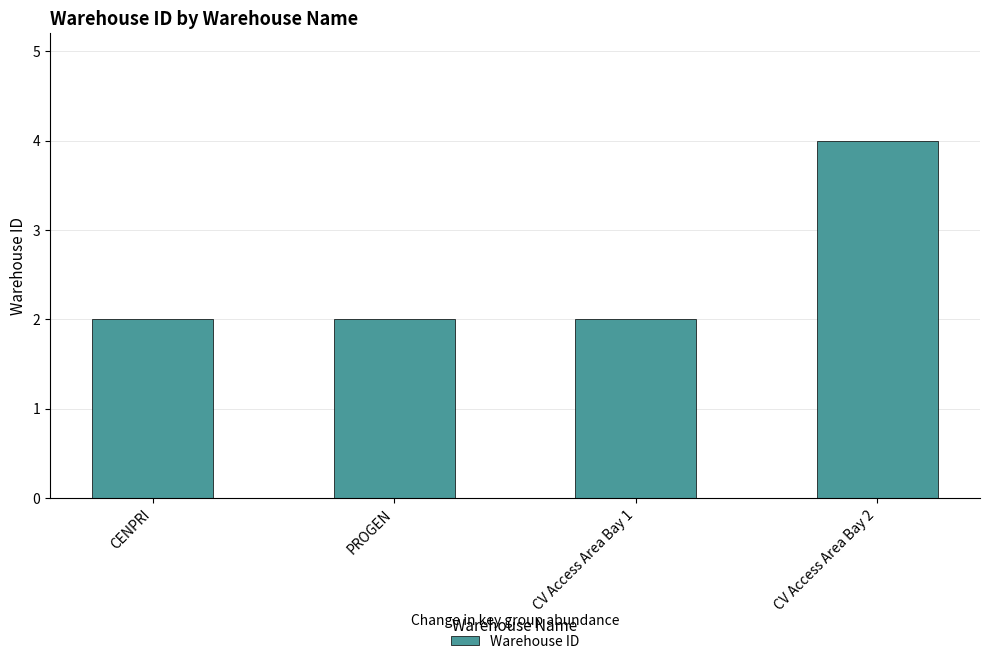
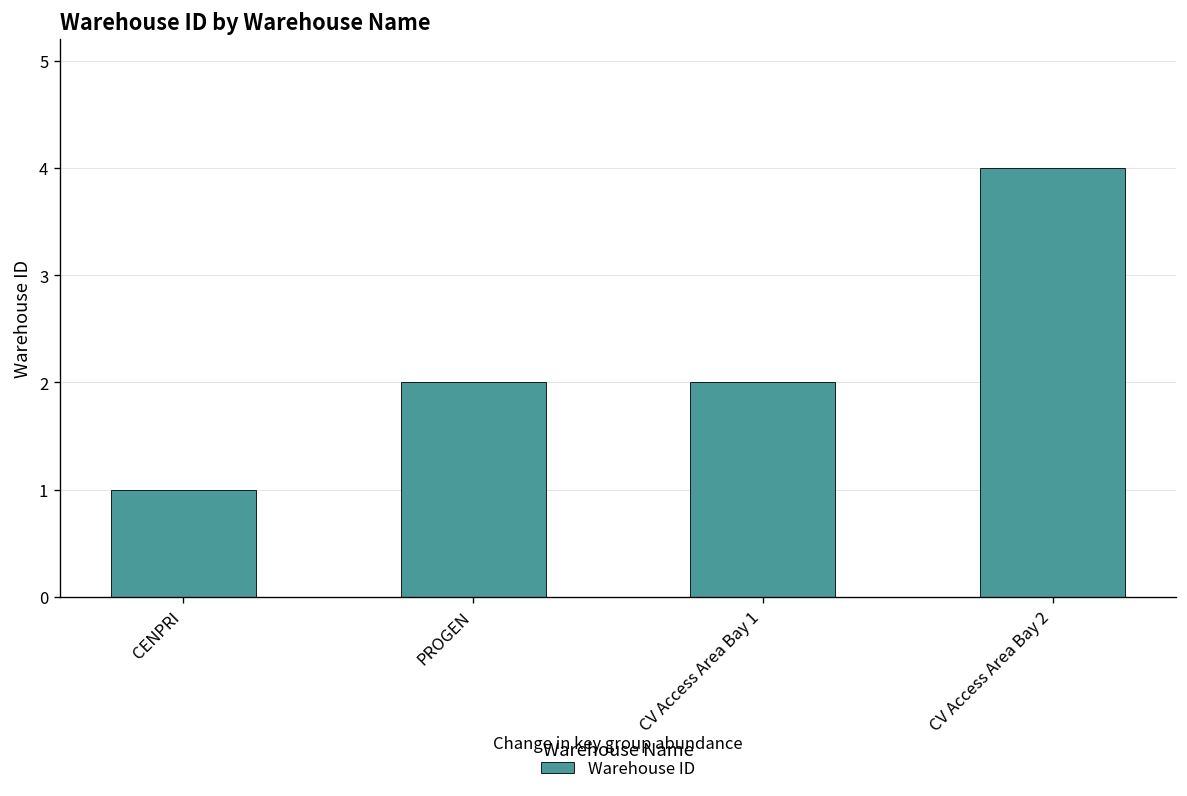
  {
-   "CENPRI": 2,
+   "CENPRI": 1,
    "PROGEN": 2,
    "CV Access Area Bay 1": 2,
    "CV Access Area Bay 2": 4
  }
